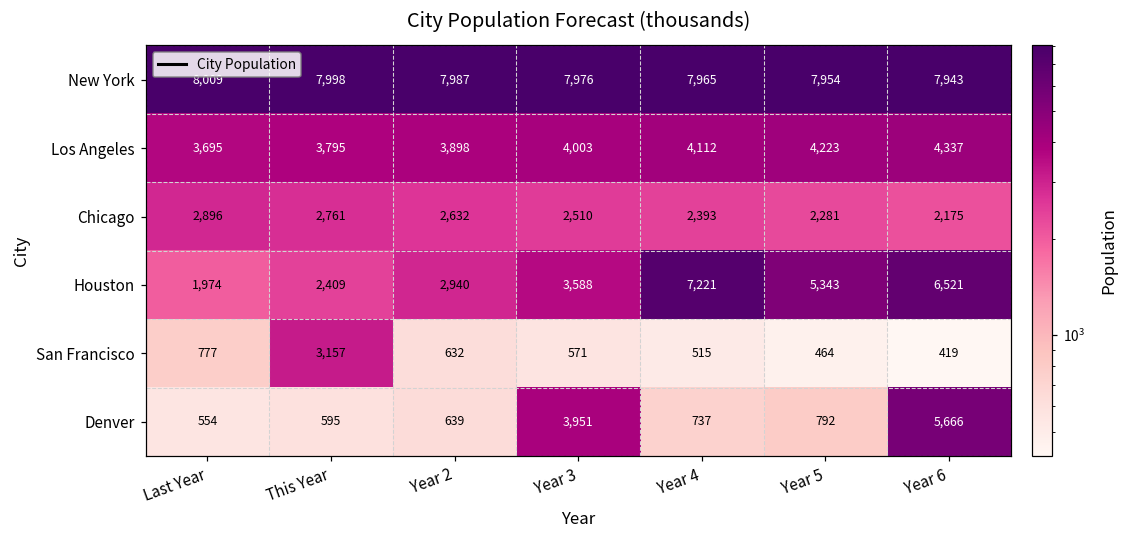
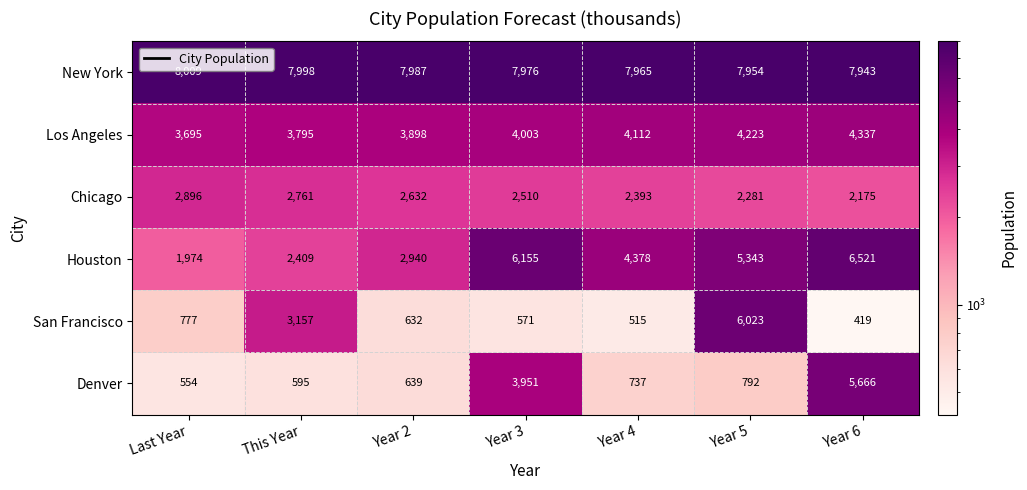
  {
    "New York": {
      "This Year": "7,998",
      "Year 2": "7,987",
      "Year 3": "7,976",
      "Year 4": "7,965",
      "Year 5": "7,954",
      "Year 6": "7,943"
    },
    "Los Angeles": {
      "Last Year": "3,695",
      "This Year": "3,795",
      "Year 2": "3,898",
      "Year 3": "4,003",
      "Year 4": "4,112",
      "Year 5": "4,223",
      "Year 6": "4,337"
    },
    "Chicago": {
      "Last Year": "2,896",
      "This Year": "2,761",
      "Year 2": "2,632",
      "Year 3": "2,510",
      "Year 4": "2,393",
      "Year 5": "2,281",
      "Year 6": "2,175"
    },
    "Houston": {
      "Last Year": "1,974",
      "This Year": "2,409",
      "Year 2": "2,940",
-     "Year 3": "3,588",
-     "Year 4": "7,221",
+     "Year 3": "6,155",
+     "Year 4": "4,378",
      "Year 5": "5,343",
      "Year 6": "6,521"
    },
    "San Francisco": {
      "Last Year": "777",
      "This Year": "3,157",
      "Year 2": "632",
      "Year 3": "571",
      "Year 4": "515",
-     "Year 5": "464",
+     "Year 5": "6,023",
      "Year 6": "419"
    },
    "Denver": {
      "Last Year": "554",
      "This Year": "595",
      "Year 2": "639",
      "Year 3": "3,951",
      "Year 4": "737",
      "Year 5": "792",
      "Year 6": "5,666"
    }
  }
